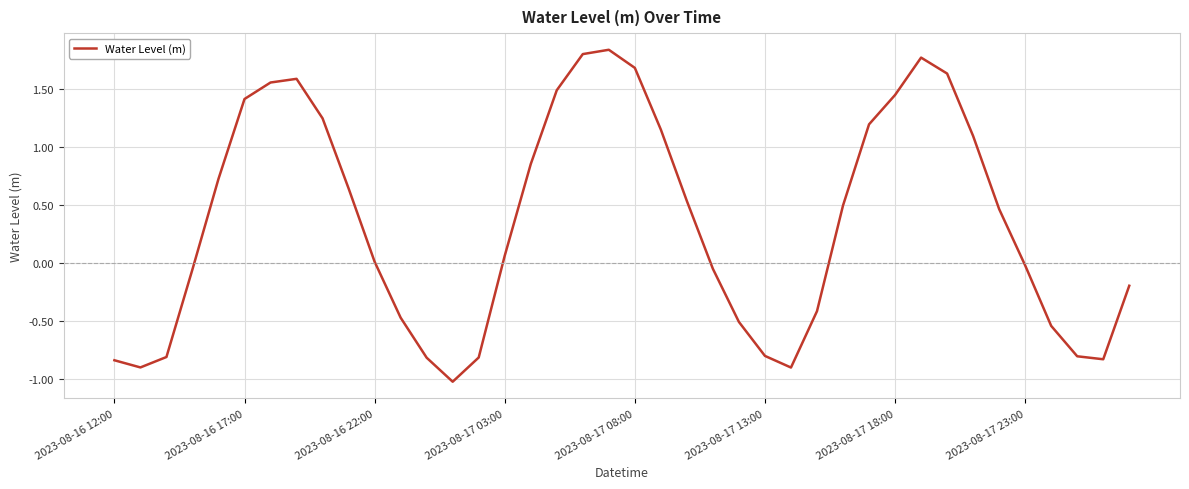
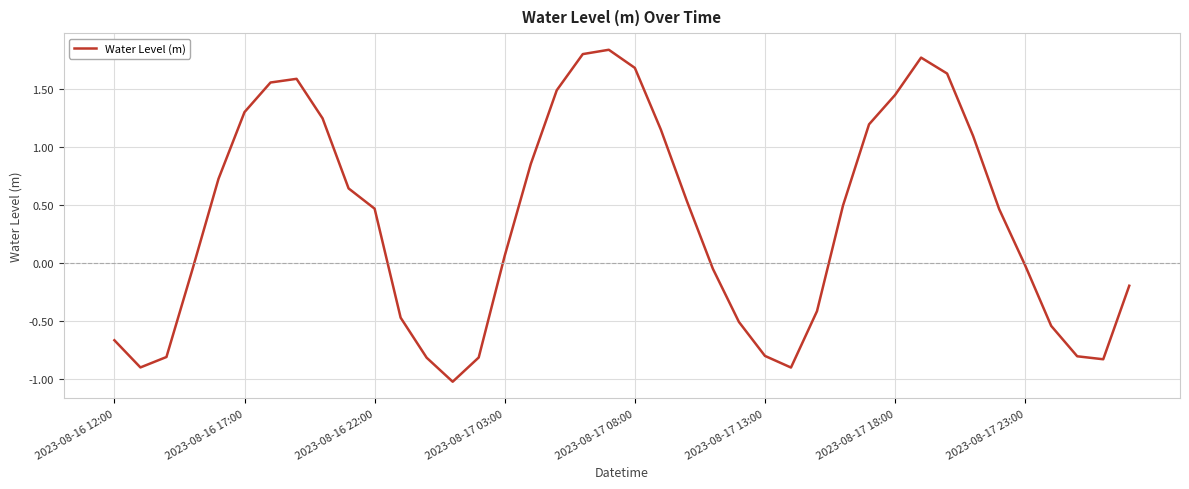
  {
-   "2023-08-16 12:00": -0.84,
-   "2023-08-16 17:00": 1.42,
-   "2023-08-16 22:00": 0.01,
+   "2023-08-16 12:00": -0.66,
+   "2023-08-16 17:00": 1.30,
+   "2023-08-16 22:00": 0.47,
    "2023-08-17 03:00": 0.07,
    "2023-08-17 08:00": 1.69,
    "2023-08-17 13:00": -0.80,
    "2023-08-17 18:00": 1.45,
    "2023-08-17 23:00": -0.02
  }
